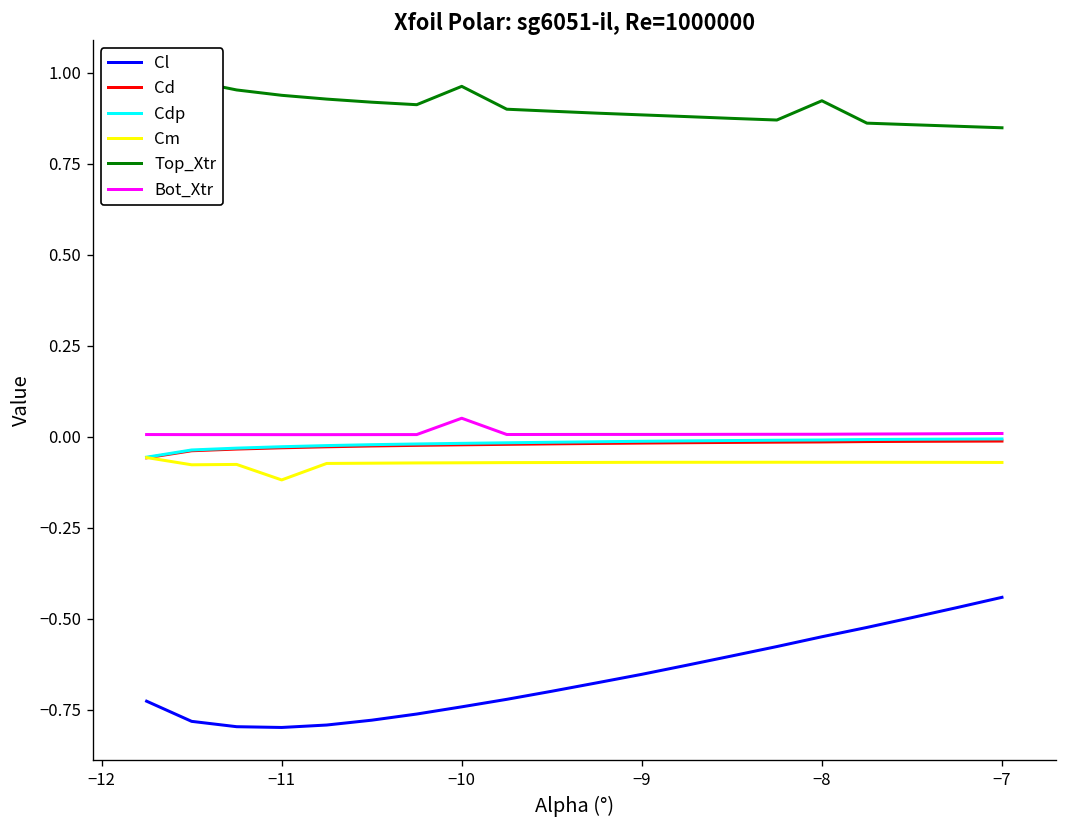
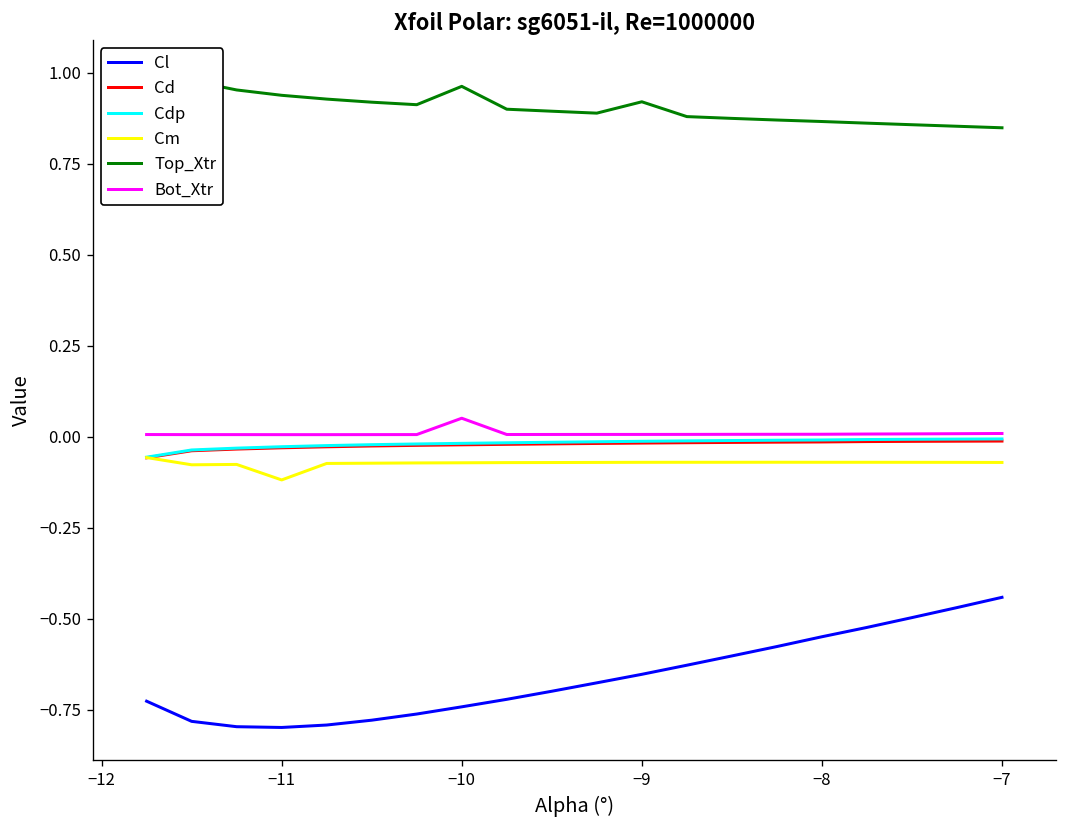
  {
    "Cl": {
      "−11": -0.80,
      "−10": -0.74,
      "−9": -0.65,
      "−8": -0.55,
      "−7": -0.44
    },
    "Cm": {
      "−11": -0.12,
      "−10": -0.07,
      "−9": -0.07,
      "−8": -0.07,
      "−7": -0.07
    },
    "Top_Xtr": {
      "−11": 0.94,
      "−10": 0.96,
-     "−9": 0.88,
-     "−8": 0.92,
+     "−9": 0.92,
+     "−8": 0.87,
      "−7": 0.85
    },
    "Bot_Xtr": {
      "−11": 0.01,
      "−10": 0.05,
      "−9": 0.01,
      "−8": 0.01,
      "−7": 0.01
    }
  }
